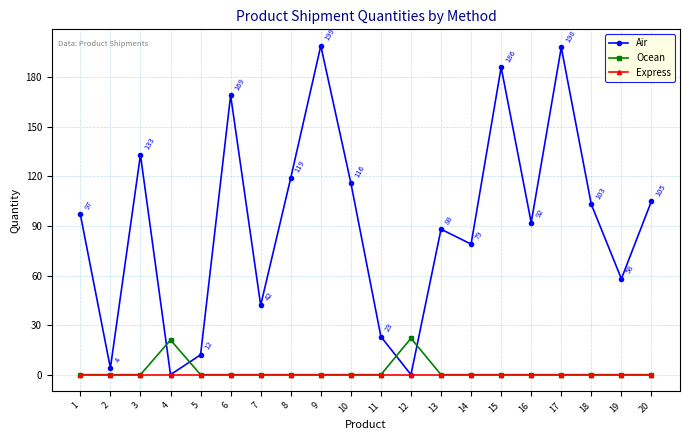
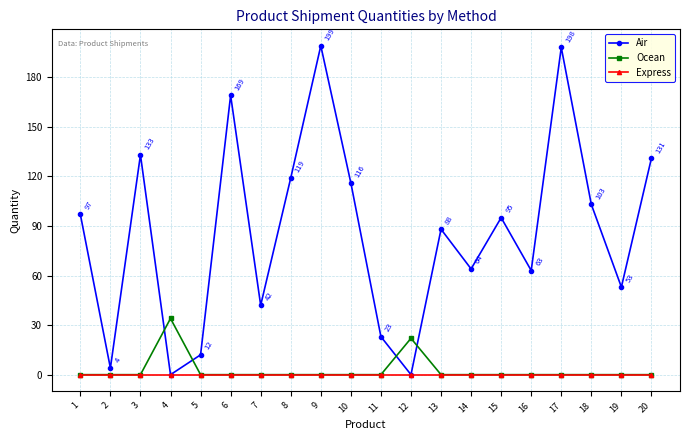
  {
    "Air": {
      "1": 97,
      "2": 4,
      "3": 133,
      "5": 12,
      "6": 169,
      "7": 42,
      "8": 119,
      "9": 199,
      "10": 116,
      "11": 23,
      "13": 88,
-     "14": 79,
-     "15": 186,
-     "16": 92,
+     "14": 64,
+     "15": 95,
+     "16": 63,
      "17": 198,
      "18": 103,
-     "19": 58,
-     "20": 105
+     "19": 53,
+     "20": 131
    },
    "Ocean": {
-     "4": 21,
+     "4": 34,
      "12": 22
    }
  }
